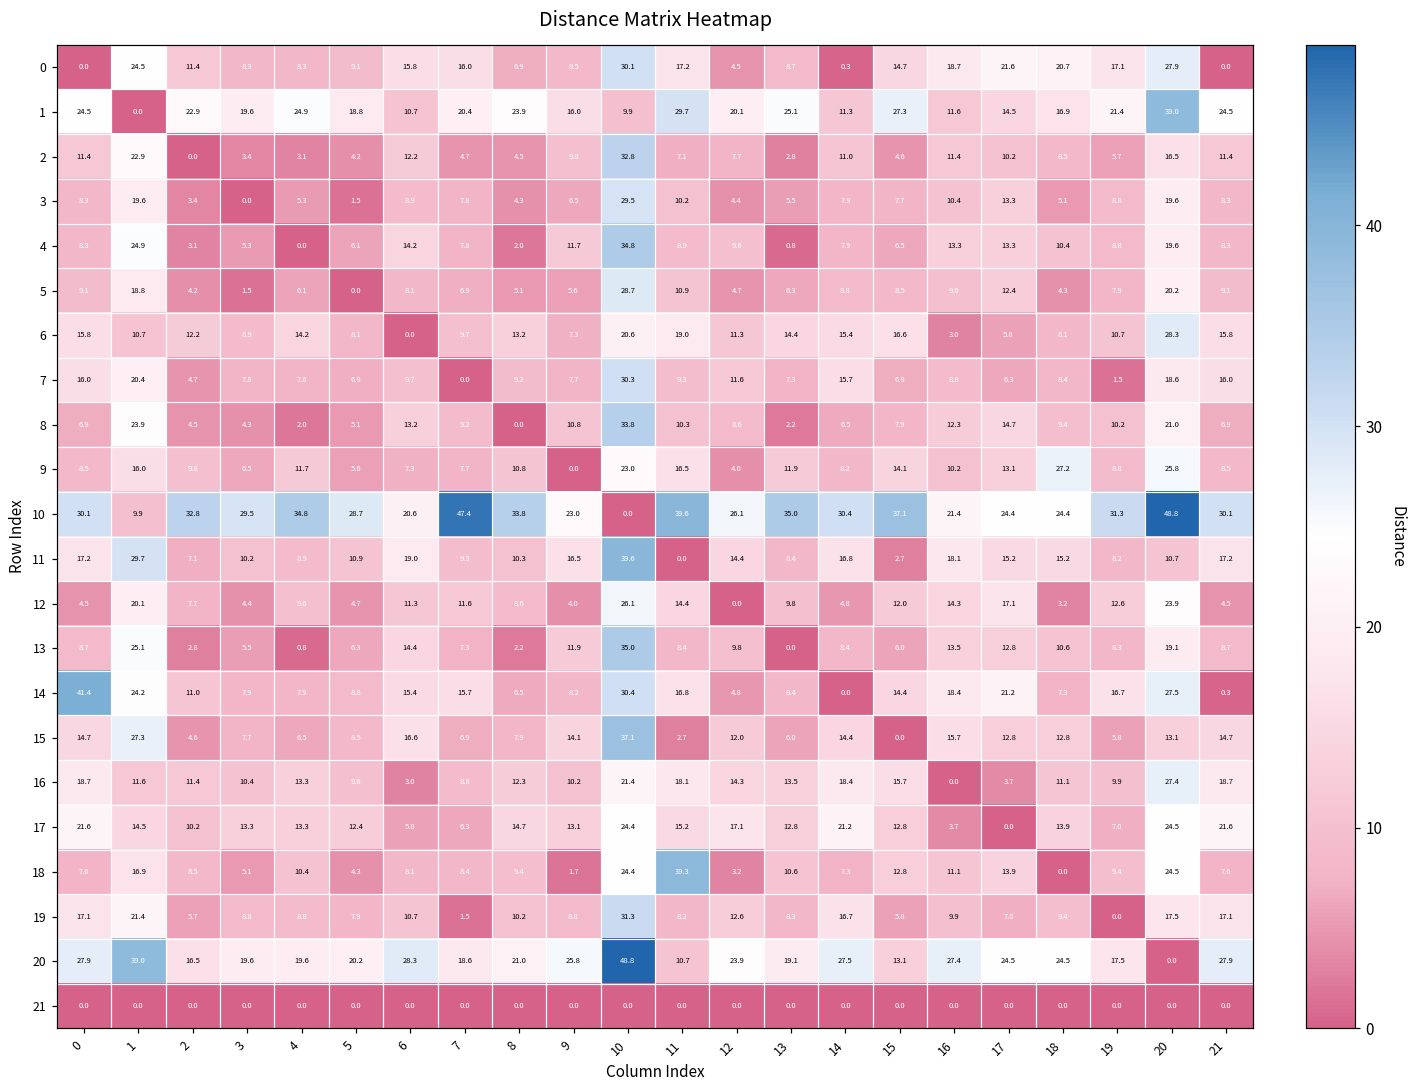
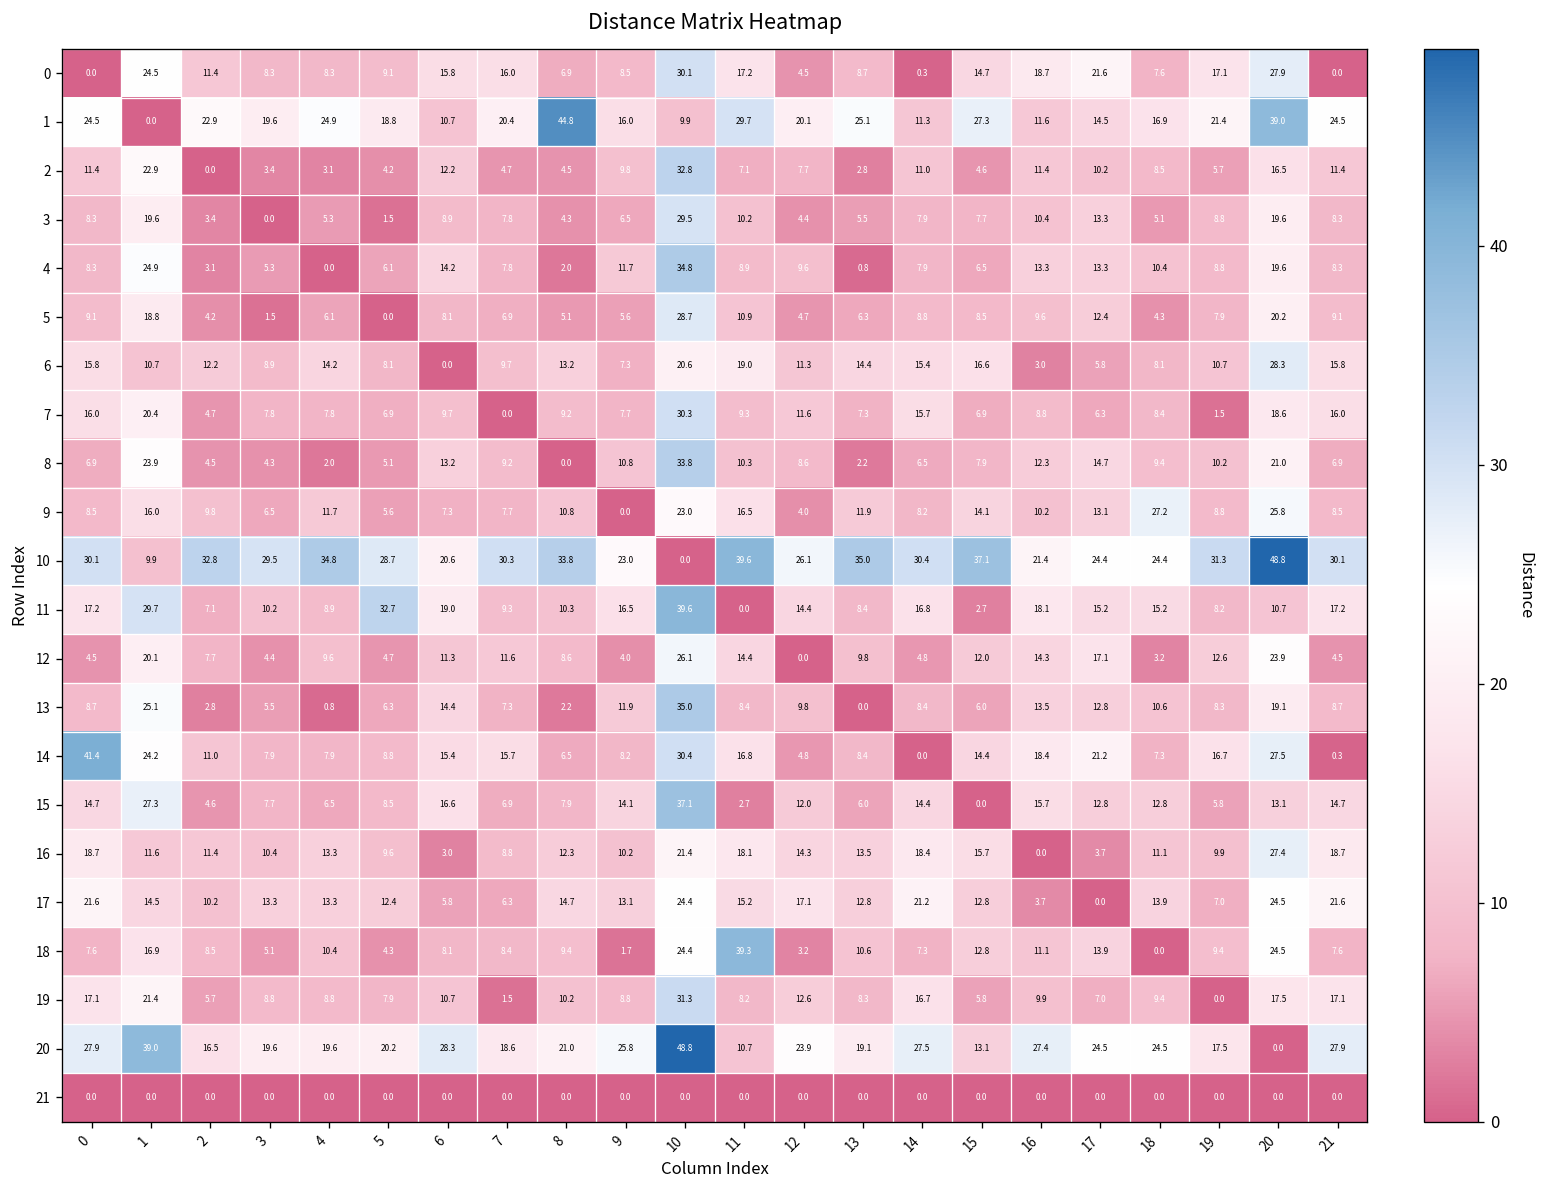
  {
    "0": {
      "0": 0.0,
      "1": 24.5,
      "2": 11.4,
      "3": 8.3,
      "4": 8.3,
      "5": 9.1,
      "6": 15.8,
      "7": 16.0,
      "8": 6.9,
      "9": 8.5,
      "10": 30.1,
      "11": 17.2,
      "12": 4.5,
      "13": 8.7,
      "14": 0.3,
      "15": 14.7,
      "16": 18.7,
      "17": 21.6,
-     "18": 20.7,
+     "18": 7.6,
      "19": 17.1,
      "20": 27.9,
      "21": 0.0
    },
    "1": {
      "0": 24.5,
      "1": 0.0,
      "2": 22.9,
      "3": 19.6,
      "4": 24.9,
      "5": 18.8,
      "6": 10.7,
      "7": 20.4,
-     "8": 23.9,
+     "8": 44.8,
      "9": 16.0,
      "10": 9.9,
      "11": 29.7,
      "12": 20.1,
      "13": 25.1,
      "14": 11.3,
      "15": 27.3,
      "16": 11.6,
      "17": 14.5,
      "18": 16.9,
      "19": 21.4,
      "20": 39.0,
      "21": 24.5
    },
    "10": {
      "0": 30.1,
      "1": 9.9,
      "2": 32.8,
      "3": 29.5,
      "4": 34.8,
      "5": 28.7,
      "6": 20.6,
-     "7": 47.4,
+     "7": 30.3,
      "8": 33.8,
      "9": 23.0,
      "10": 0.0,
      "11": 39.6,
      "12": 26.1,
      "13": 35.0,
      "14": 30.4,
      "15": 37.1,
      "16": 21.4,
      "17": 24.4,
      "18": 24.4,
      "19": 31.3,
      "20": 48.8,
      "21": 30.1
    },
    "11": {
      "0": 17.2,
      "1": 29.7,
      "2": 7.1,
      "3": 10.2,
      "4": 8.9,
-     "5": 10.9,
+     "5": 32.7,
      "6": 19.0,
      "7": 9.3,
      "8": 10.3,
      "9": 16.5,
      "10": 39.6,
      "11": 0.0,
      "12": 14.4,
      "13": 8.4,
      "14": 16.8,
      "15": 2.7,
      "16": 18.1,
      "17": 15.2,
      "18": 15.2,
      "19": 8.2,
      "20": 10.7,
      "21": 17.2
    }
  }
